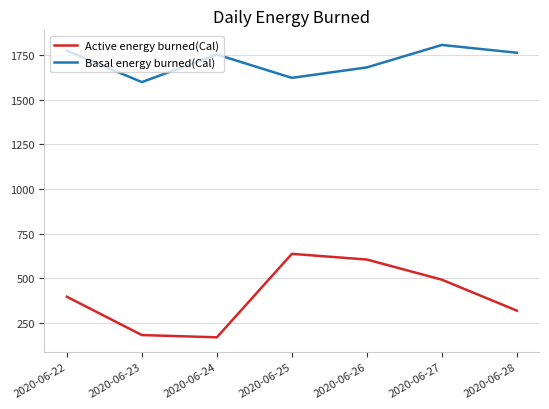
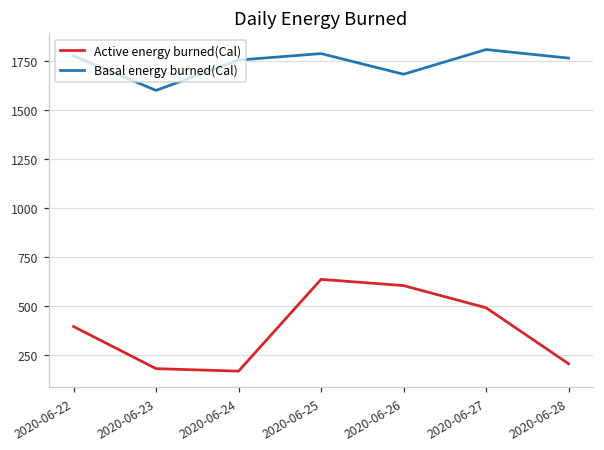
  {
    "Active energy burned(Cal)": {
      "2020-06-22": 400,
      "2020-06-23": 180,
      "2020-06-24": 170,
      "2020-06-25": 640,
      "2020-06-26": 610,
      "2020-06-27": 490,
-     "2020-06-28": 320
+     "2020-06-28": 210
    },
    "Basal energy burned(Cal)": {
      "2020-06-23": 1600,
-     "2020-06-25": 1620,
+     "2020-06-25": 1790,
      "2020-06-26": 1680,
      "2020-06-27": 1810,
      "2020-06-28": 1760
    }
  }
